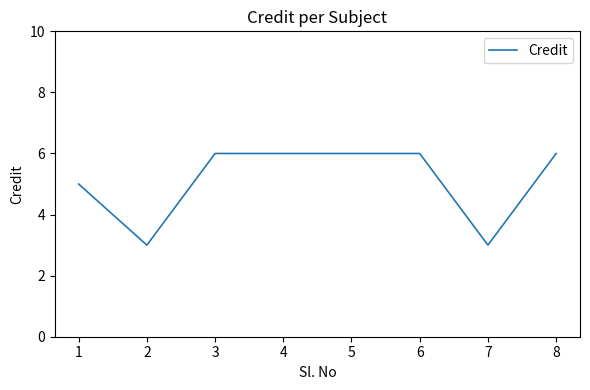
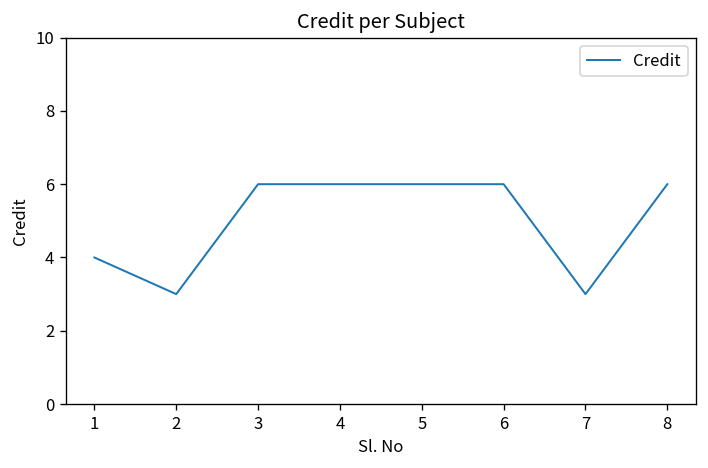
  {
-   "1": 5,
+   "1": 4,
    "2": 3,
    "3": 6,
    "4": 6,
    "5": 6,
    "6": 6,
    "7": 3,
    "8": 6
  }
